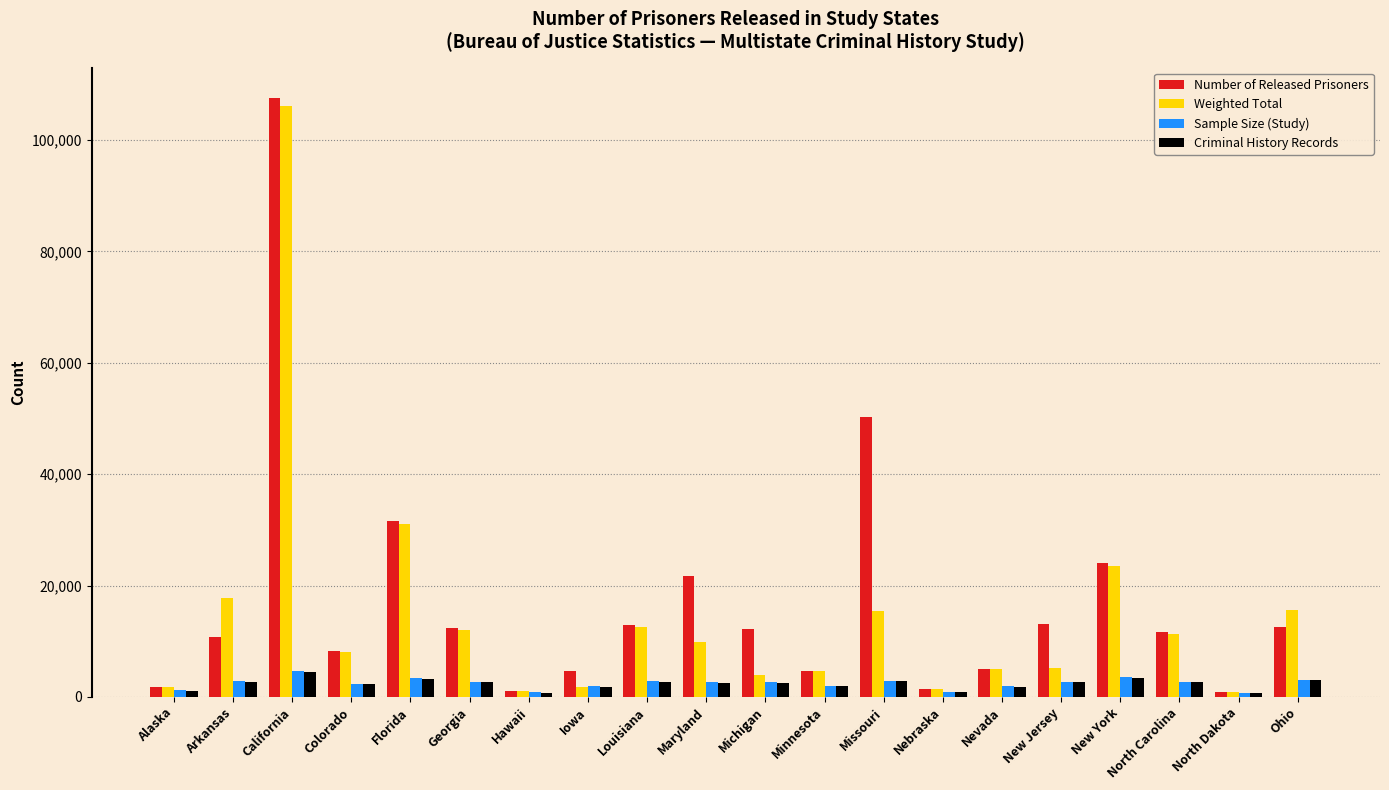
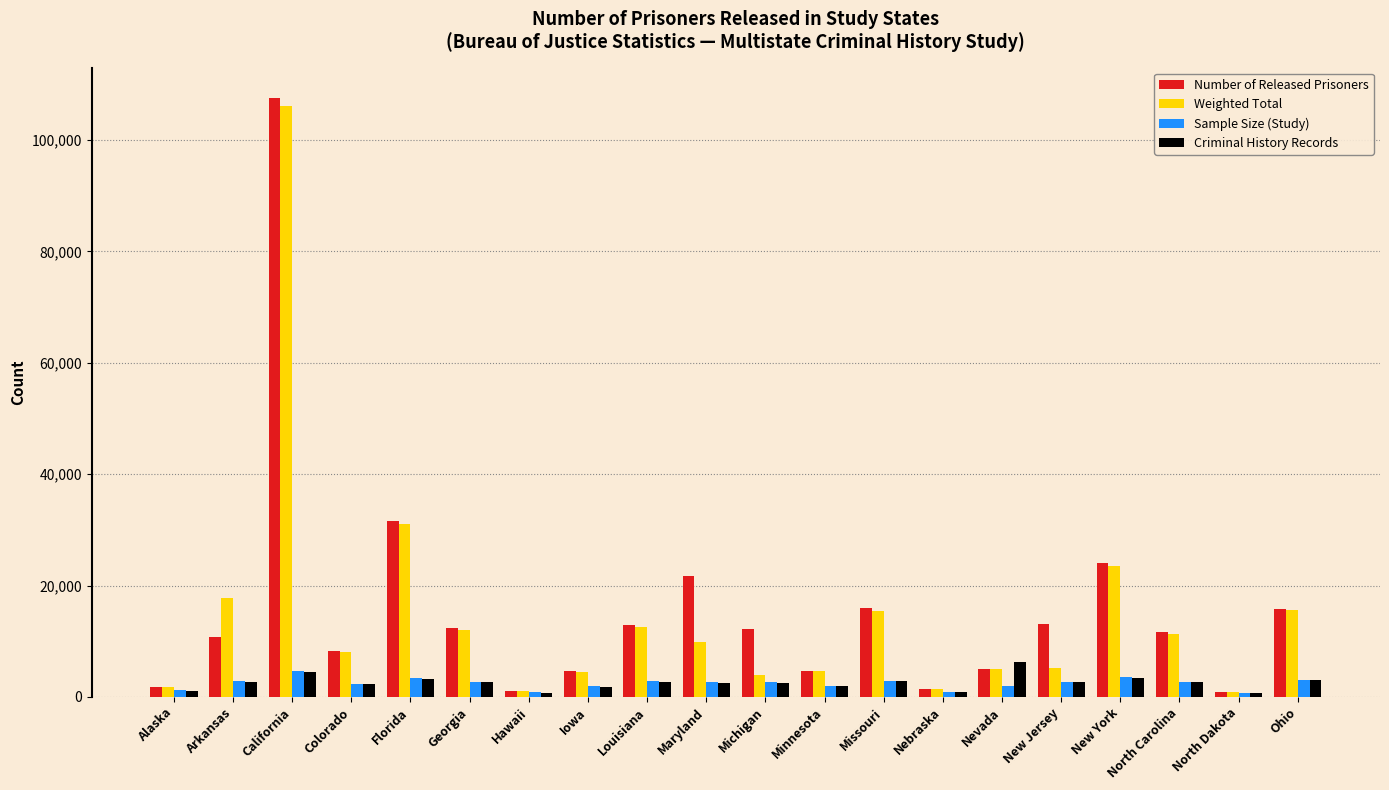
  {
    "Number of Released Prisoners": {
      "Alaska": "2,000",
      "Arkansas": "11,000",
      "California": "108,000",
      "Colorado": "8,000",
      "Florida": "32,000",
      "Georgia": "12,000",
      "Hawaii": "1,000",
      "Iowa": "5,000",
      "Louisiana": "13,000",
      "Maryland": "22,000",
      "Michigan": "12,000",
      "Minnesota": "5,000",
-     "Missouri": "50,000",
+     "Missouri": "16,000",
      "Nebraska": "1,000",
      "Nevada": "5,000",
      "New Jersey": "13,000",
      "New York": "24,000",
      "North Carolina": "12,000",
      "North Dakota": "1,000",
-     "Ohio": "12,000"
+     "Ohio": "16,000"
    },
    "Weighted Total": {
      "Alaska": "2,000",
      "Arkansas": "18,000",
      "California": "106,000",
      "Colorado": "8,000",
      "Florida": "31,000",
      "Georgia": "12,000",
      "Hawaii": "1,000",
-     "Iowa": "2,000",
+     "Iowa": "4,000",
      "Louisiana": "13,000",
      "Maryland": "10,000",
      "Michigan": "4,000",
      "Minnesota": "5,000",
      "Missouri": "16,000",
      "Nebraska": "1,000",
      "Nevada": "5,000",
      "New Jersey": "5,000",
      "New York": "23,000",
      "North Carolina": "11,000",
      "North Dakota": "1,000",
      "Ohio": "16,000"
    },
    "Sample Size (Study)": {
      "Alaska": "1,000",
      "Arkansas": "3,000",
      "California": "5,000",
      "Colorado": "2,000",
      "Florida": "3,000",
      "Georgia": "3,000",
      "Hawaii": "1,000",
      "Iowa": "2,000",
      "Louisiana": "3,000",
      "Maryland": "3,000",
      "Michigan": "3,000",
      "Minnesota": "2,000",
      "Missouri": "3,000",
      "Nebraska": "1,000",
      "Nevada": "2,000",
      "New Jersey": "3,000",
      "New York": "4,000",
      "North Carolina": "3,000",
      "North Dakota": "1,000",
      "Ohio": "3,000"
    },
    "Criminal History Records": {
      "Alaska": "1,000",
      "Arkansas": "3,000",
      "California": "5,000",
      "Colorado": "2,000",
      "Florida": "3,000",
      "Georgia": "3,000",
      "Hawaii": "1,000",
      "Iowa": "2,000",
      "Louisiana": "3,000",
      "Maryland": "2,000",
      "Michigan": "3,000",
      "Minnesota": "2,000",
      "Missouri": "3,000",
      "Nebraska": "1,000",
-     "Nevada": "2,000",
+     "Nevada": "6,000",
      "New Jersey": "3,000",
      "New York": "3,000",
      "North Carolina": "3,000",
      "North Dakota": "1,000",
      "Ohio": "3,000"
    }
  }
